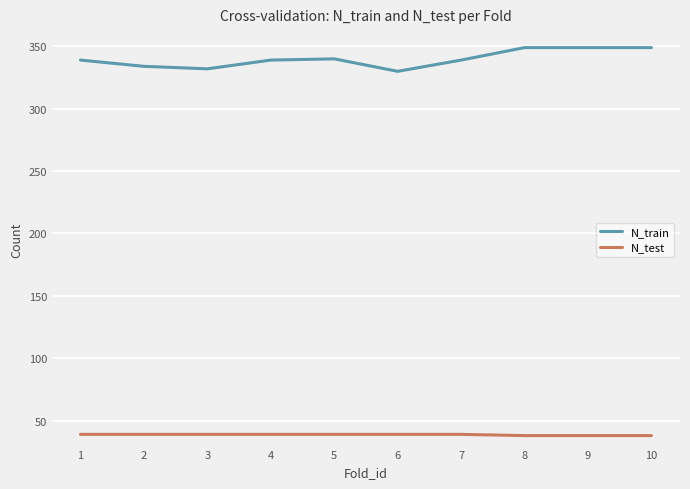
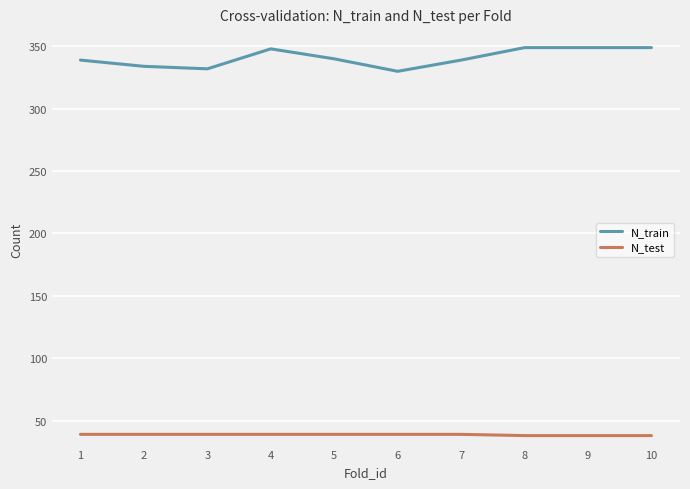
  {
    "N_train": {
      "1": 339,
      "2": 334,
      "3": 332,
-     "4": 339,
+     "4": 348,
      "5": 340,
      "6": 330,
      "7": 339,
      "8": 349,
      "9": 349,
      "10": 349
    },
    "N_test": {
      "1": 39,
      "2": 39,
      "3": 39,
      "4": 39,
      "5": 39,
      "6": 39,
      "7": 39,
      "8": 38,
      "9": 38,
      "10": 38
    }
  }
